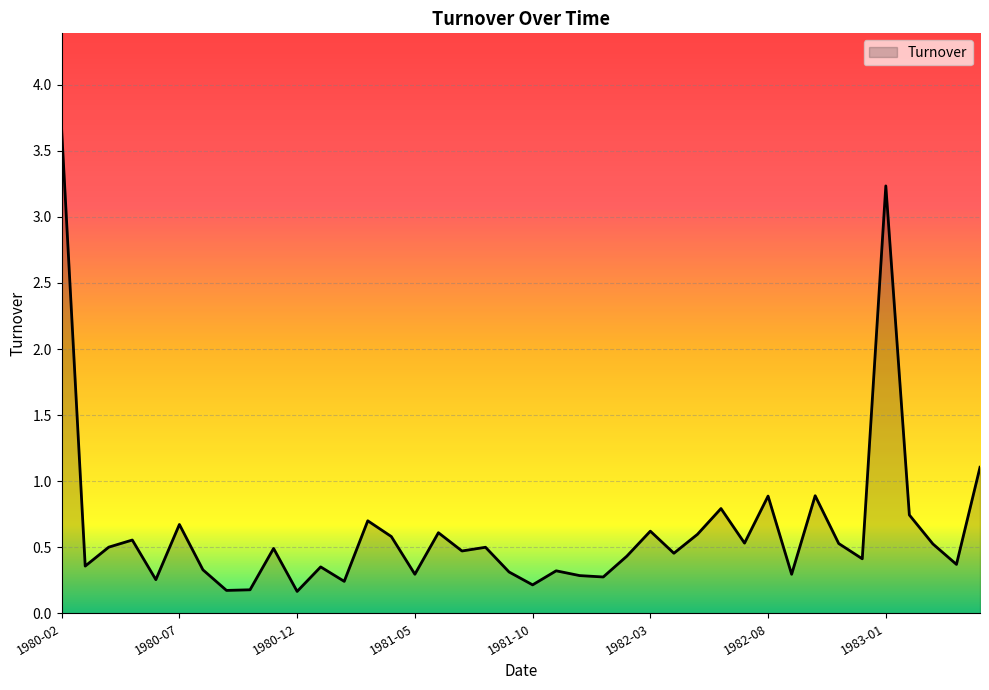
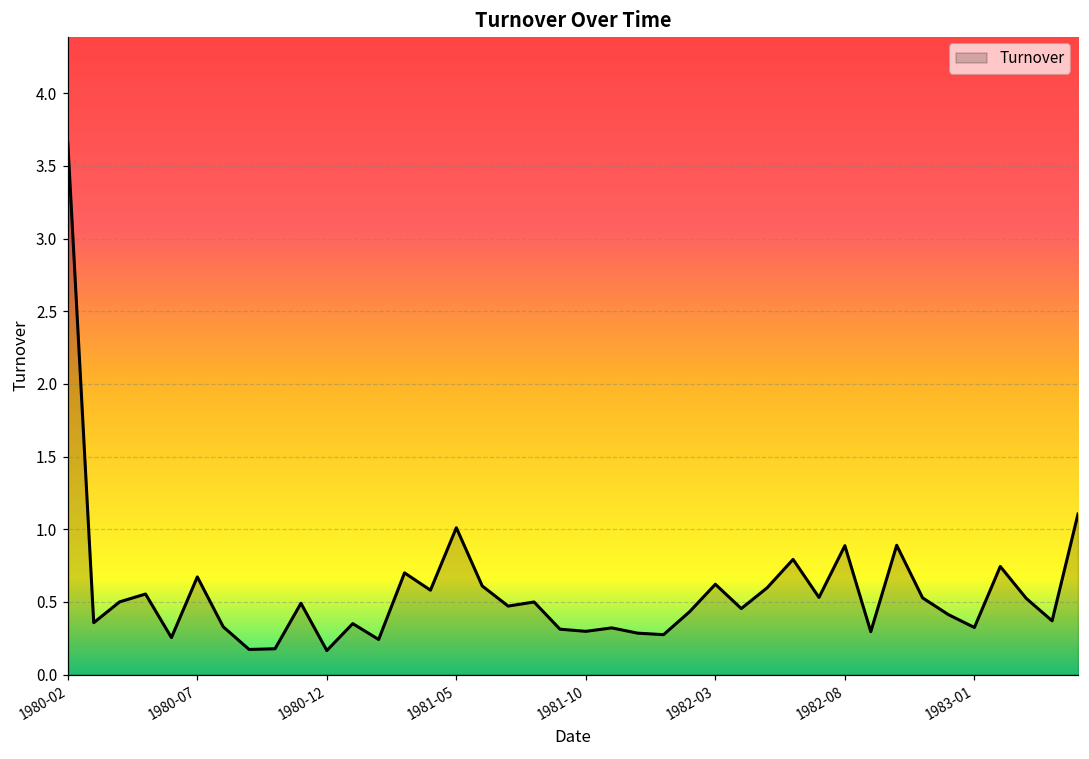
  {
    "1980-02": 3.66,
    "1980-07": 0.67,
    "1980-12": 0.17,
-   "1981-05": 0.30,
-   "1981-10": 0.22,
+   "1981-05": 1.01,
+   "1981-10": 0.30,
    "1982-03": 0.62,
    "1982-08": 0.89,
-   "1983-01": 3.23
+   "1983-01": 0.32
  }
